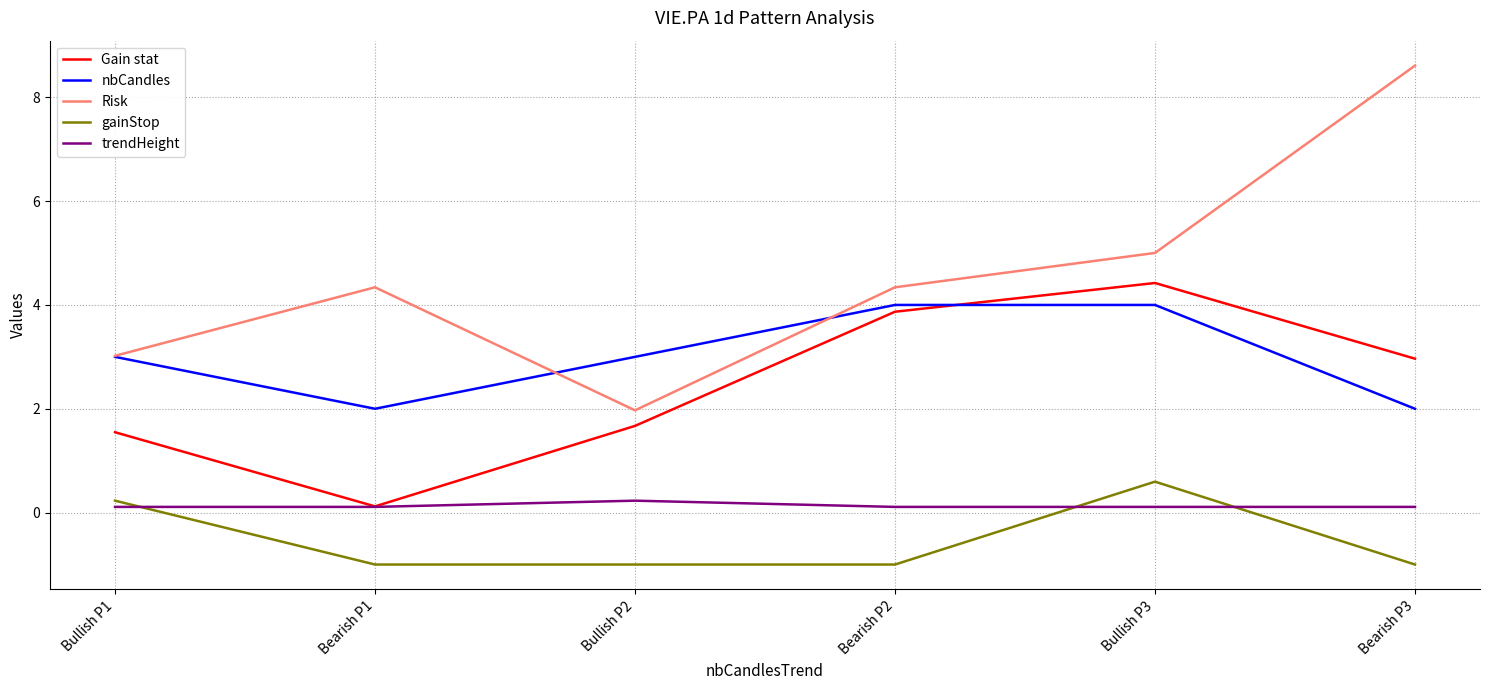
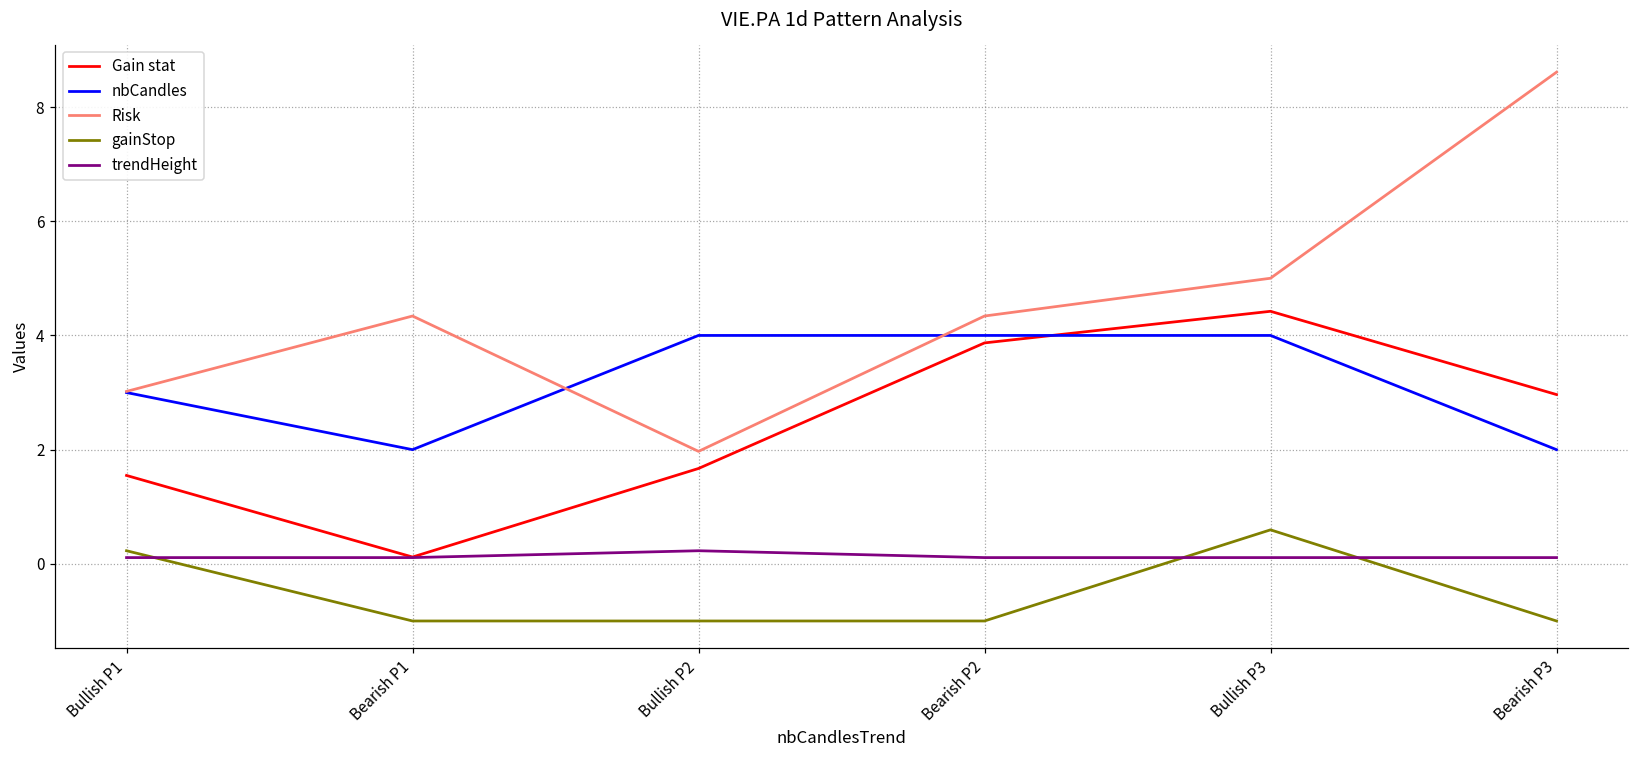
  {
    "Gain stat": {
      "Bullish P1": 1.5,
      "Bullish P2": 1.7,
      "Bearish P2": 3.9,
      "Bullish P3": 4.4,
      "Bearish P3": 3
    },
    "nbCandles": {
      "Bearish P1": 2,
-     "Bullish P2": 3,
+     "Bullish P2": 4,
      "Bearish P2": 4,
      "Bullish P3": 4,
      "Bearish P3": 2
    },
    "Risk": {
      "Bearish P1": 4.3,
      "Bullish P2": 2,
      "Bearish P2": 4.3,
      "Bullish P3": 5,
      "Bearish P3": 8.6
    },
    "gainStop": {
      "Bullish P1": 0.2,
      "Bearish P1": -1,
      "Bullish P2": -1,
      "Bearish P2": -1,
      "Bullish P3": 0.6,
      "Bearish P3": -1
    },
    "trendHeight": {
      "Bullish P1": 0.1,
      "Bullish P2": 0.2,
      "Bearish P2": 0.1,
      "Bullish P3": 0.1,
      "Bearish P3": 0.1
    }
  }
